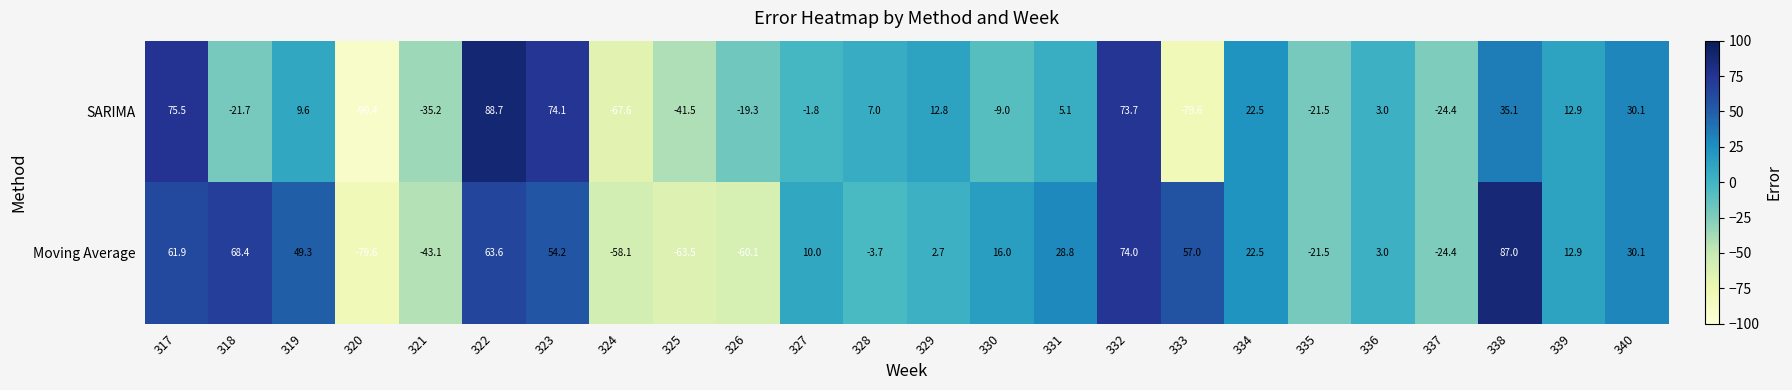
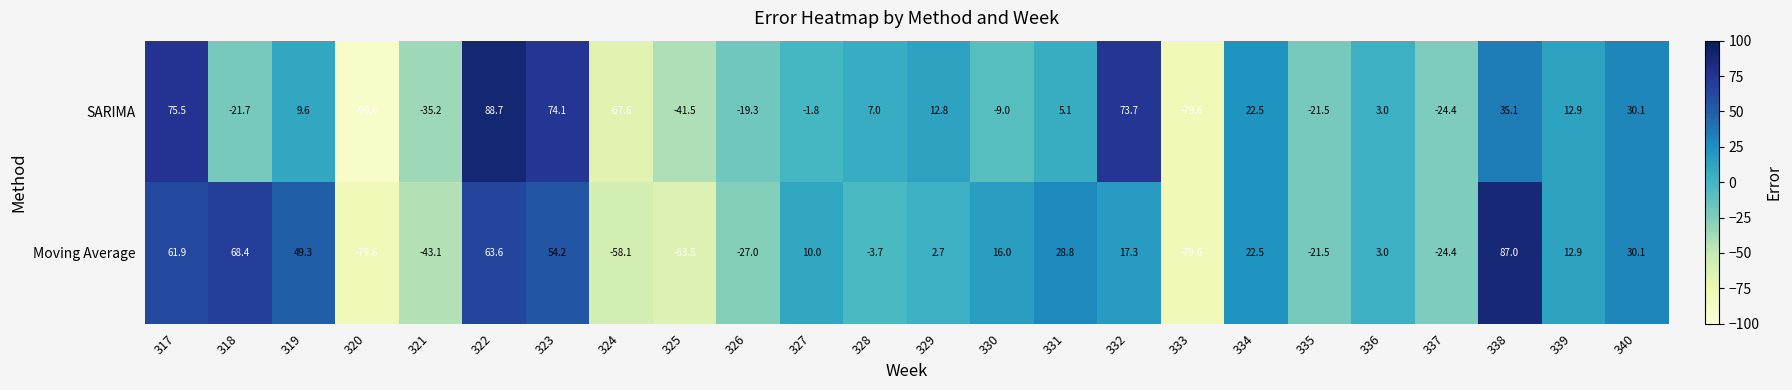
  {
    "SARIMA": {
      "317": 75.5,
      "318": -21.7,
      "319": 9.6,
      "320": -90.4,
      "321": -35.2,
      "322": 88.7,
      "323": 74.1,
      "324": -67.6,
      "325": -41.5,
      "326": -19.3,
      "327": -1.8,
      "328": 7.0,
      "329": 12.8,
      "330": -9.0,
      "331": 5.1,
      "332": 73.7,
      "333": -79.6,
      "334": 22.5,
      "335": -21.5,
      "336": 3.0,
      "337": -24.4,
      "338": 35.1,
      "339": 12.9,
      "340": 30.1
    },
    "Moving Average": {
      "317": 61.9,
      "318": 68.4,
      "319": 49.3,
      "320": -79.6,
      "321": -43.1,
      "322": 63.6,
      "323": 54.2,
      "324": -58.1,
      "325": -63.5,
-     "326": -60.1,
+     "326": -27.0,
      "327": 10.0,
      "328": -3.7,
      "329": 2.7,
      "330": 16.0,
      "331": 28.8,
-     "332": 74.0,
-     "333": 57.0,
+     "332": 17.3,
+     "333": -79.6,
      "334": 22.5,
      "335": -21.5,
      "336": 3.0,
      "337": -24.4,
      "338": 87.0,
      "339": 12.9,
      "340": 30.1
    }
  }
